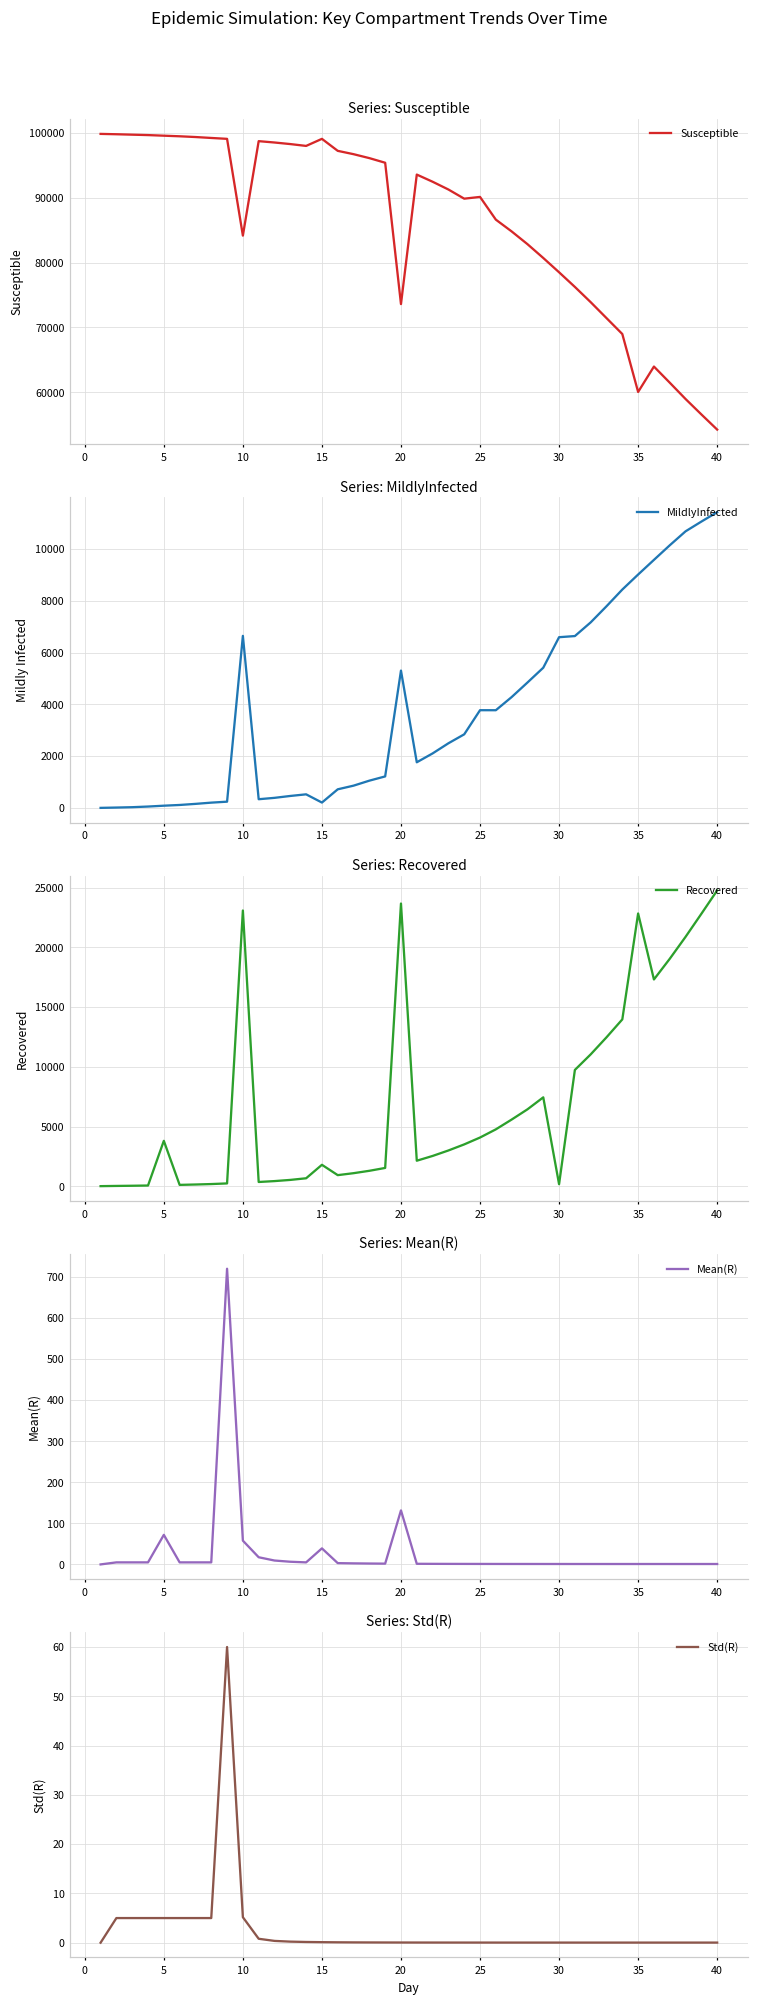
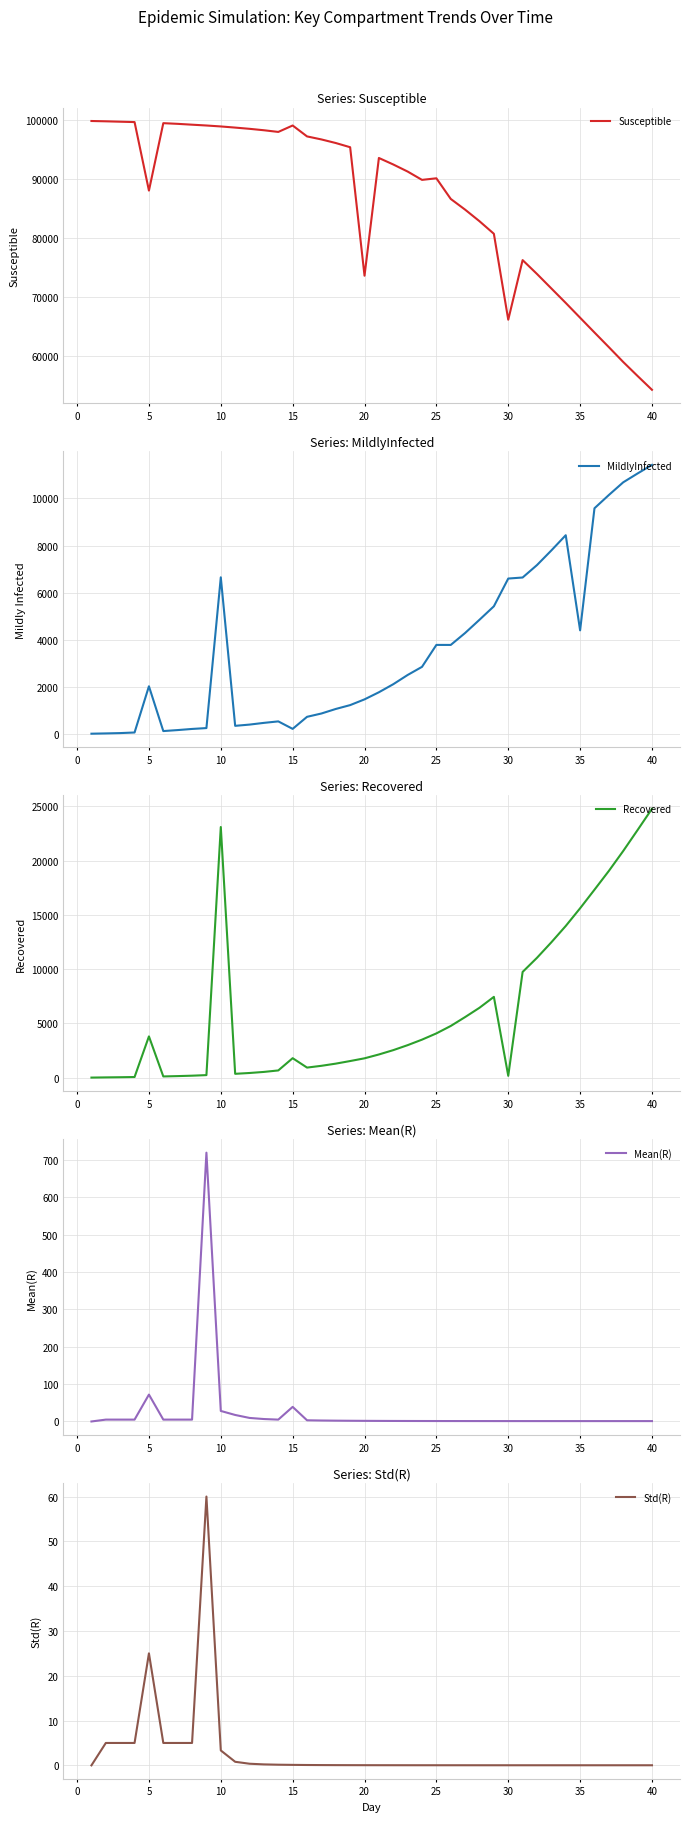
  {
    "Series: Susceptible": {
-     "5": 100000,
-     "10": 84000,
+     "5": 88000,
+     "10": 99000,
      "15": 99000,
      "20": 74000,
      "25": 90000,
-     "30": 79000,
-     "35": 60000,
+     "30": 66000,
+     "35": 66000,
      "40": 54000
    },
    "Series: MildlyInfected": {
-     "5": 100,
+     "5": 2000,
      "10": 6600,
      "15": 200,
-     "20": 5300,
+     "20": 1500,
      "25": 3800,
      "30": 6600,
-     "35": 9000,
+     "35": 4400,
      "40": 11400
    },
    "Series: Recovered": {
      "5": 3800,
      "10": 23100,
      "15": 1800,
-     "20": 23700,
+     "20": 1800,
      "25": 4100,
      "30": 200,
-     "35": 22800,
+     "35": 15600,
      "40": 24800
    },
    "Series: Mean(R)": {
      "5": 70,
-     "10": 60,
+     "10": 30,
      "15": 40,
-     "20": 130,
+     "20": 0,
      "25": 0,
      "30": 0,
      "35": 0,
      "40": 0
    },
    "Series: Std(R)": {
-     "5": 5,
-     "10": 5,
+     "5": 25,
+     "10": 3,
      "15": 0,
      "20": 0,
      "25": 0,
      "30": 0,
      "35": 0,
      "40": 0
    }
  }
